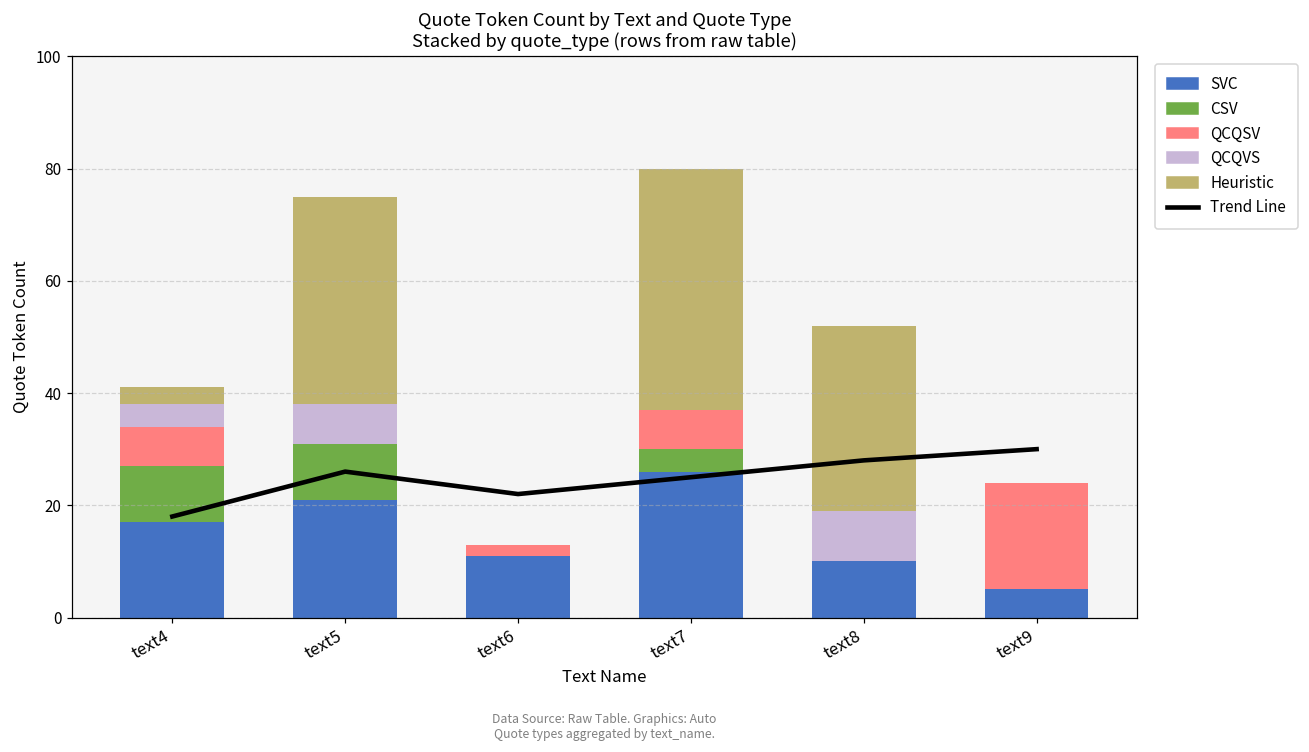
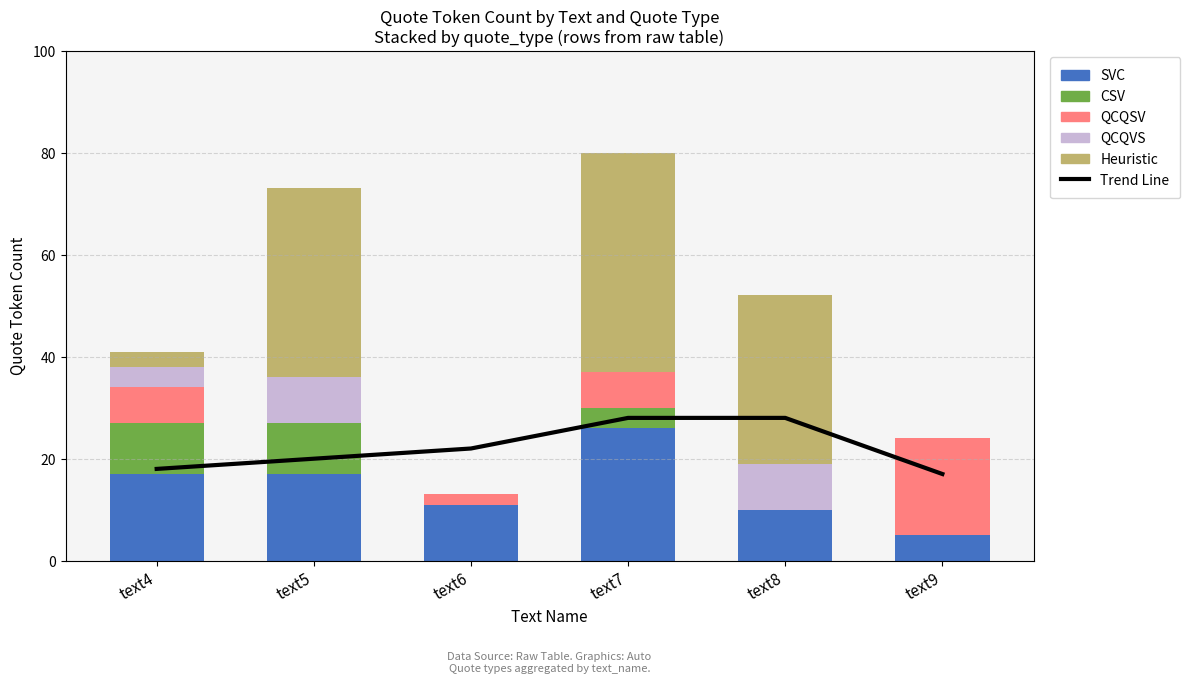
  {
    "Trend Line": {
      "text4": 18,
-     "text5": 26,
+     "text5": 20,
      "text6": 22,
-     "text7": 25,
+     "text7": 28,
      "text8": 28,
-     "text9": 30
+     "text9": 17
    },
    "SVC": {
      "text4": 17,
-     "text5": 21,
+     "text5": 17,
      "text6": 11,
      "text7": 26,
      "text8": 10,
      "text9": 5
    },
    "CSV": {
      "text4": 10,
      "text5": 10,
      "text6": 0,
      "text7": 4,
      "text8": 0,
      "text9": 0
    },
    "QCQSV": {
      "text4": 7,
      "text5": 0,
      "text6": 2,
      "text7": 7,
      "text8": 0,
      "text9": 19
    },
    "QCQVS": {
      "text4": 4,
-     "text5": 7,
+     "text5": 9,
      "text6": 0,
      "text7": 0,
      "text8": 9,
      "text9": 0
    },
    "Heuristic": {
      "text4": 3,
      "text5": 37,
      "text6": 0,
      "text7": 43,
      "text8": 33,
      "text9": 0
    }
  }
